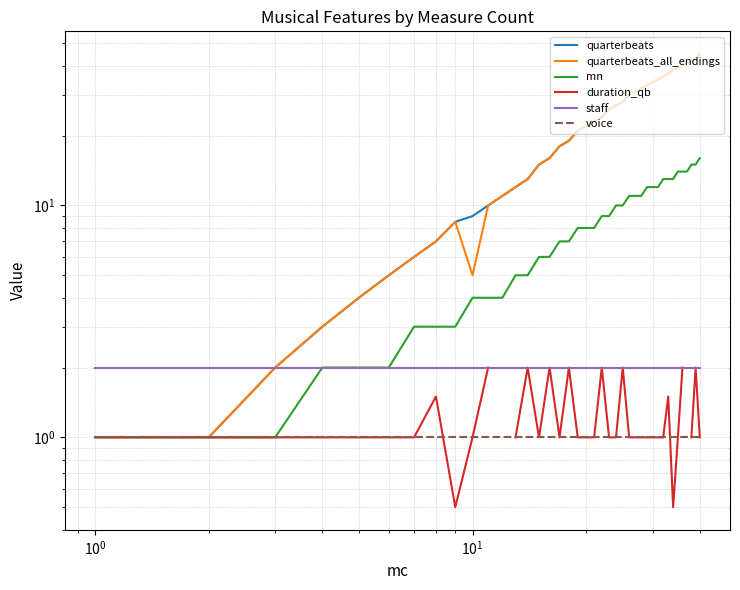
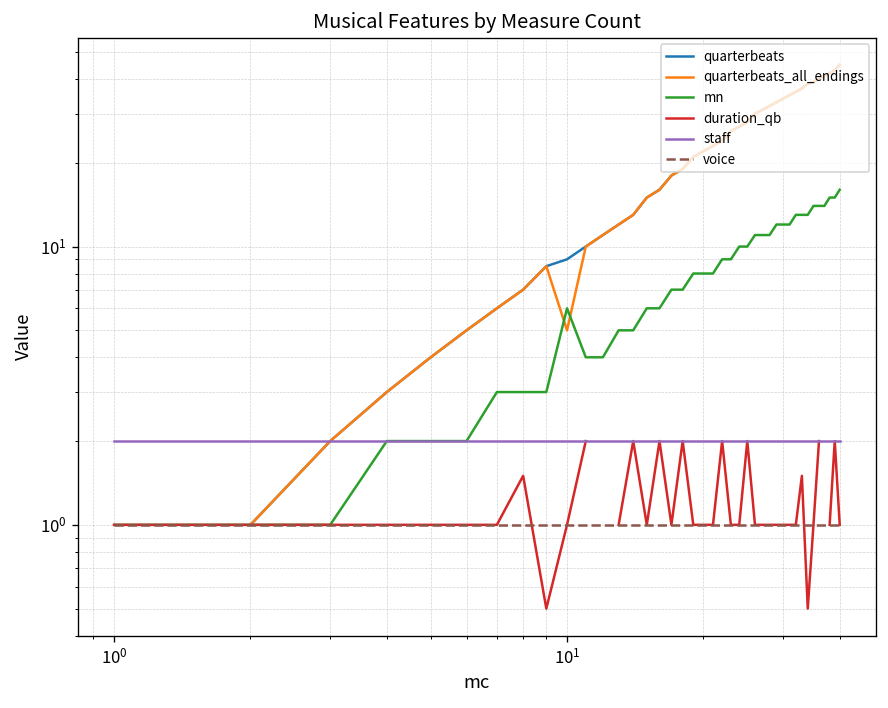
  {
    "quarterbeats": {
      "10^1": 9
    },
    "quarterbeats_all_endings": {
      "10^1": 5
    },
    "mn": {
-     "10^1": 4
+     "10^1": 6
    },
    "staff": {
      "10^0": 2,
      "10^1": 2
    }
  }
